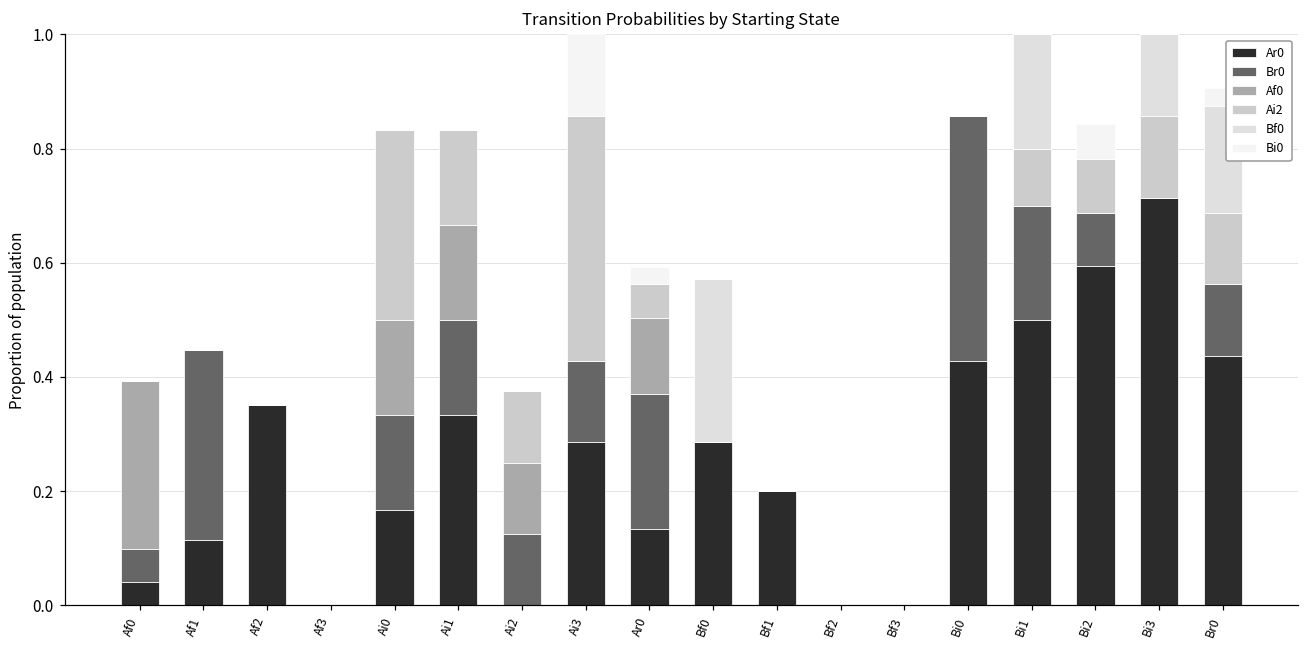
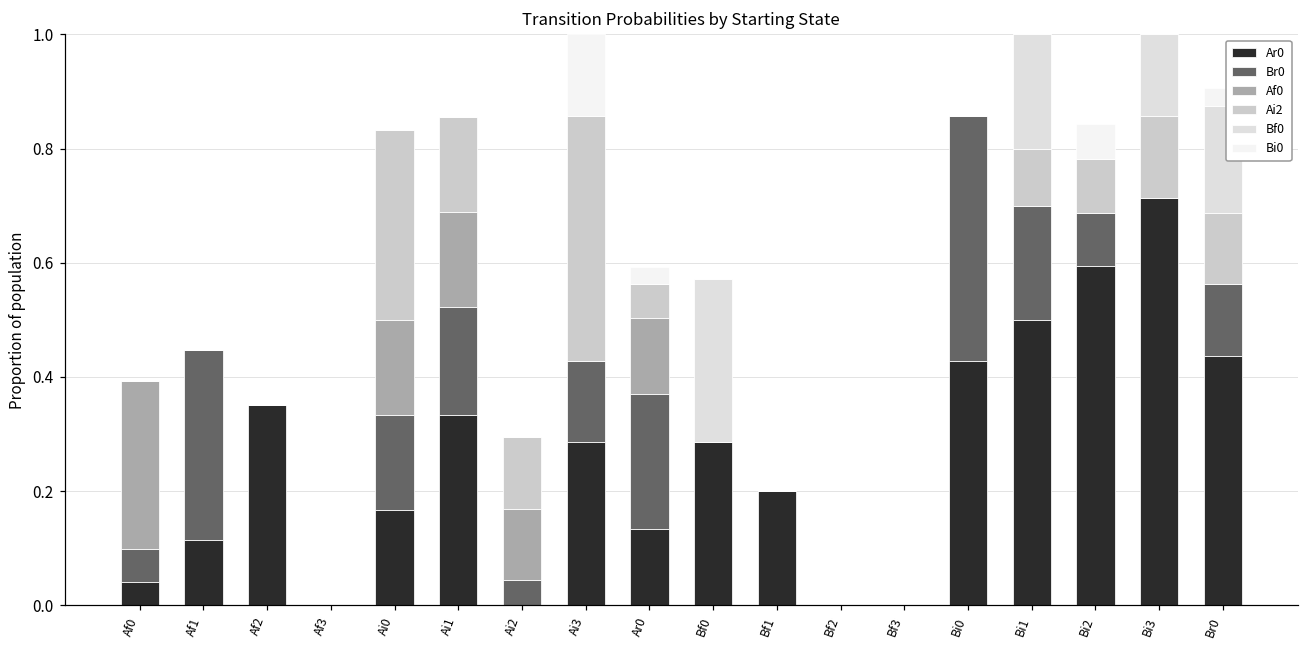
  {
    "Ar0": {
      "Af0": 0.04,
      "Af1": 0.11,
      "Af2": 0.35,
      "Af3": 0.00,
      "Ai0": 0.17,
      "Ai1": 0.33,
      "Ai2": 0.00,
      "Ai3": 0.29,
      "Ar0": 0.13,
      "Bf0": 0.29,
      "Bf1": 0.20,
      "Bf2": 0.00,
      "Bf3": 0.00,
      "Bi0": 0.43,
      "Bi1": 0.50,
      "Bi2": 0.59,
      "Bi3": 0.71,
      "Br0": 0.44
    },
    "Br0": {
      "Af0": 0.06,
      "Af1": 0.33,
      "Af2": 0.00,
      "Af3": 0.00,
      "Ai0": 0.17,
-     "Ai1": 0.17,
-     "Ai2": 0.13,
+     "Ai1": 0.19,
+     "Ai2": 0.04,
      "Ai3": 0.14,
      "Ar0": 0.24,
      "Bf0": 0.00,
      "Bf1": 0.00,
      "Bf2": 0.00,
      "Bf3": 0.00,
      "Bi0": 0.43,
      "Bi1": 0.20,
      "Bi2": 0.09,
      "Bi3": 0.00,
      "Br0": 0.13
    }
  }
